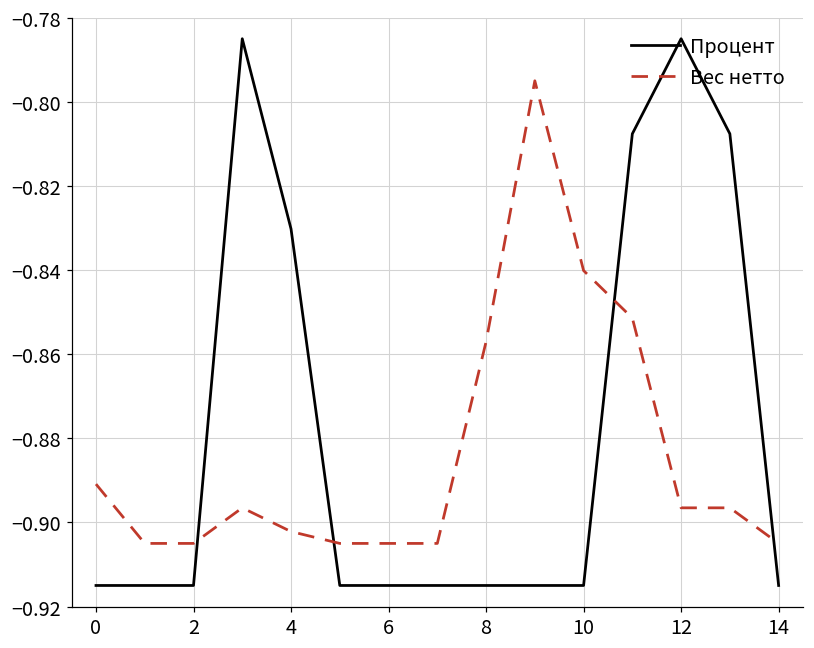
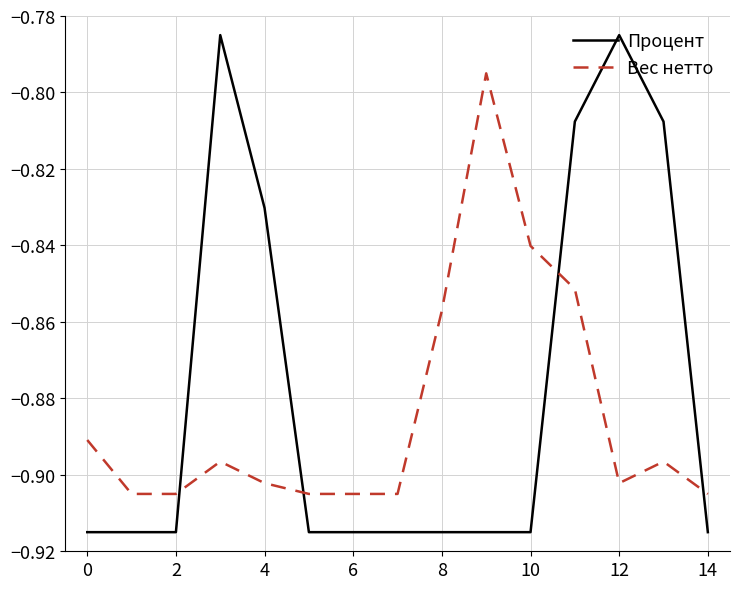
  {
    "Процент": {
      "0": -0.915,
      "2": -0.915,
      "4": -0.830,
      "6": -0.915,
      "8": -0.915,
      "10": -0.915,
      "12": -0.785,
      "14": -0.915
    },
    "Вес нетто": {
      "0": -0.891,
      "2": -0.905,
      "4": -0.902,
      "6": -0.905,
      "8": -0.857,
      "10": -0.840,
-     "12": -0.897,
+     "12": -0.902,
      "14": -0.905
    }
  }
